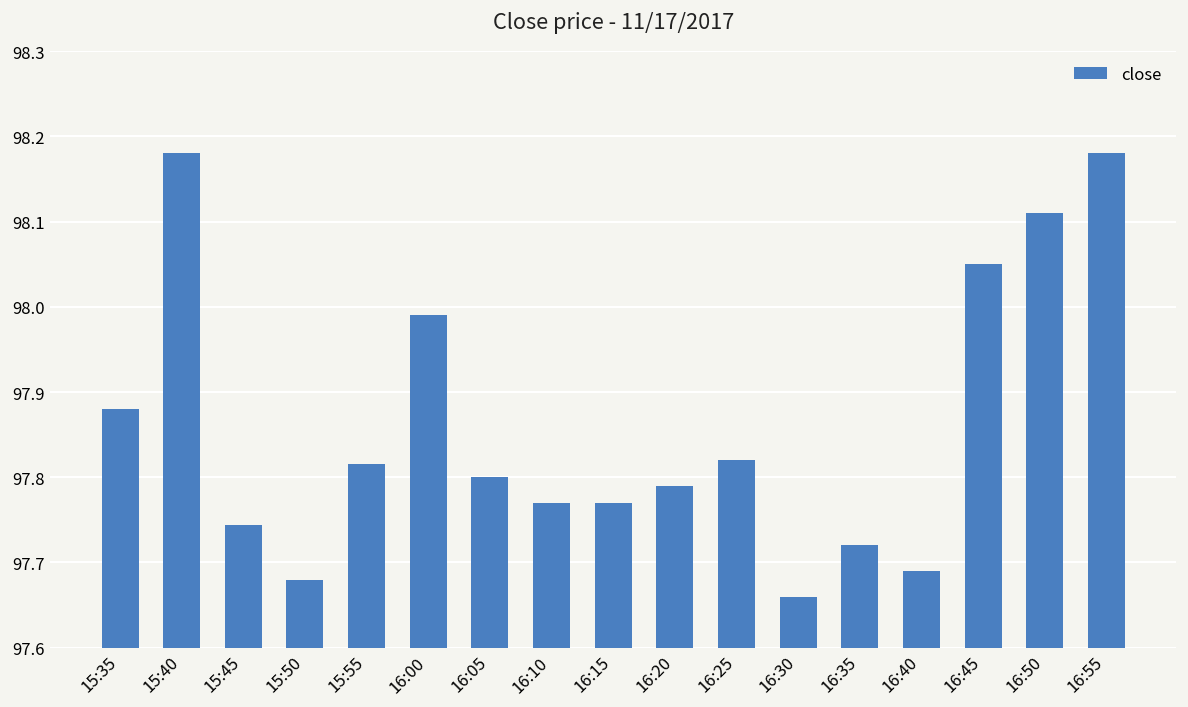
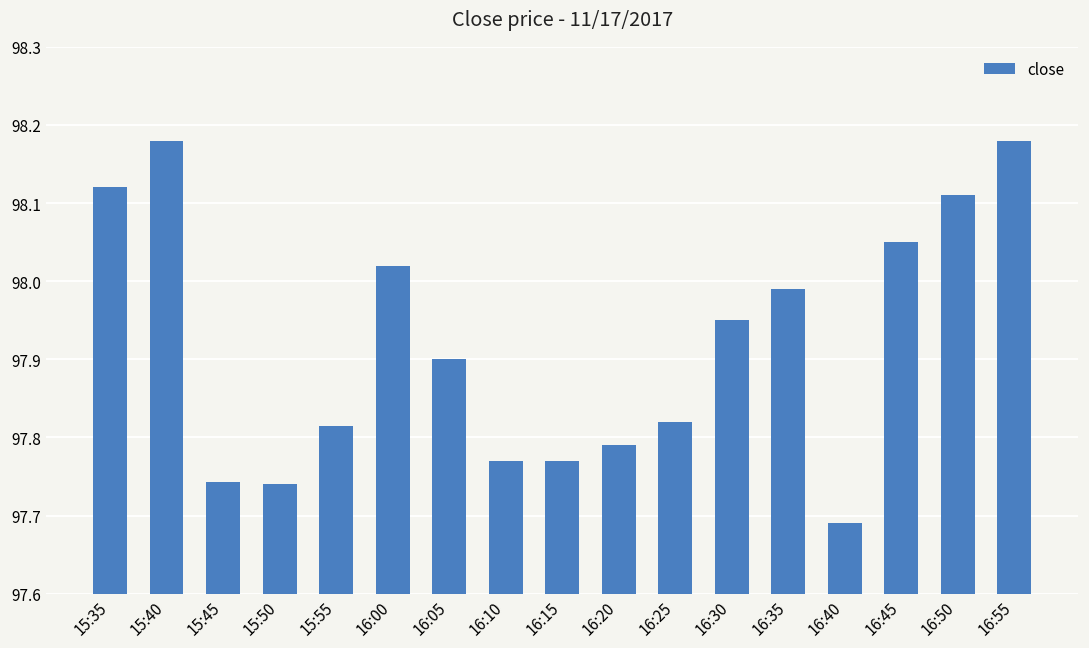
  {
-   "15:35": 97.88,
+   "15:35": 98.12,
    "15:40": 98.18,
    "15:45": 97.74,
-   "15:50": 97.68,
+   "15:50": 97.74,
    "15:55": 97.82,
-   "16:00": 97.99,
-   "16:05": 97.8,
+   "16:00": 98.02,
+   "16:05": 97.9,
    "16:10": 97.77,
    "16:15": 97.77,
    "16:20": 97.79,
    "16:25": 97.82,
-   "16:30": 97.66,
-   "16:35": 97.72,
+   "16:30": 97.95,
+   "16:35": 97.99,
    "16:40": 97.69,
    "16:45": 98.05,
    "16:50": 98.11,
    "16:55": 98.18
  }
